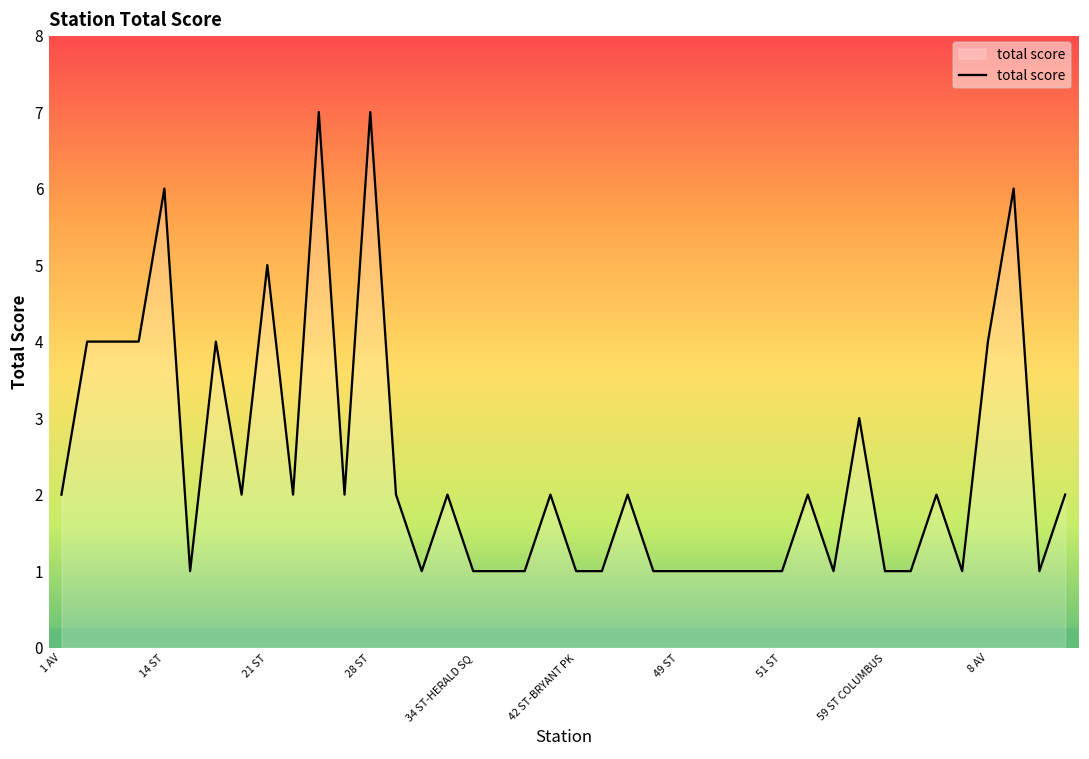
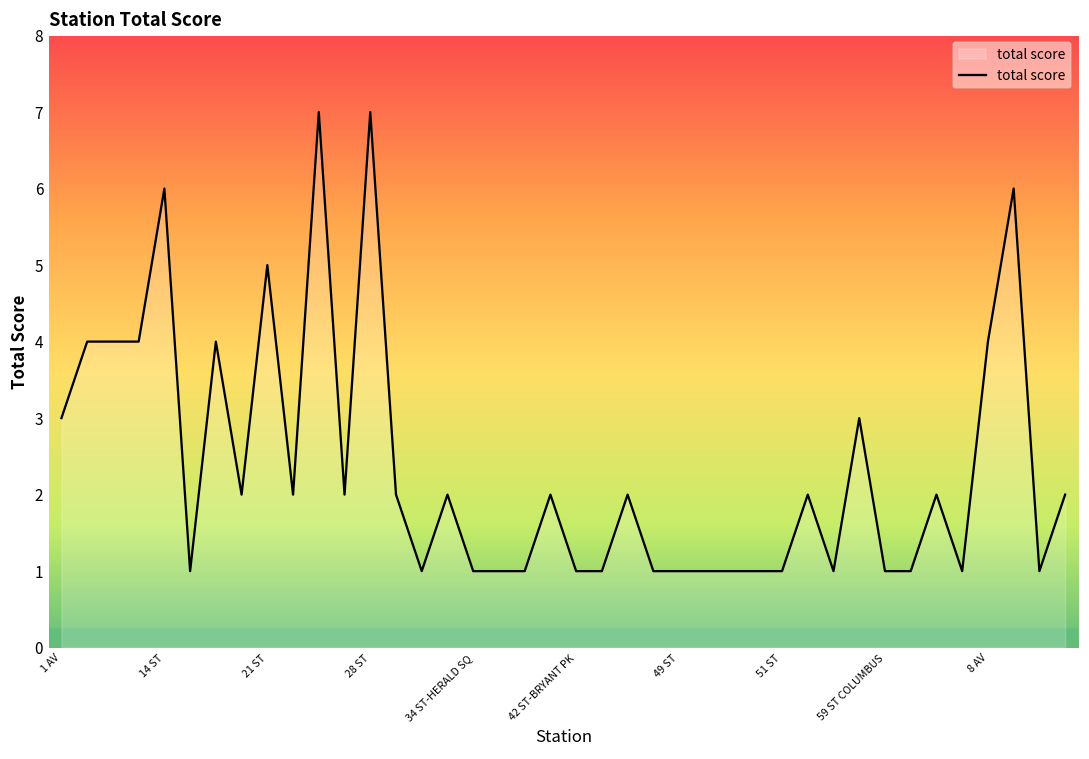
  {
-   "1 AV": 2,
+   "1 AV": 3,
    "14 ST": 6,
    "21 ST": 5,
    "28 ST": 7,
    "34 ST-HERALD SQ": 1,
    "42 ST-BRYANT PK": 1,
    "49 ST": 1,
    "51 ST": 1,
    "59 ST COLUMBUS": 1,
    "8 AV": 4
  }
